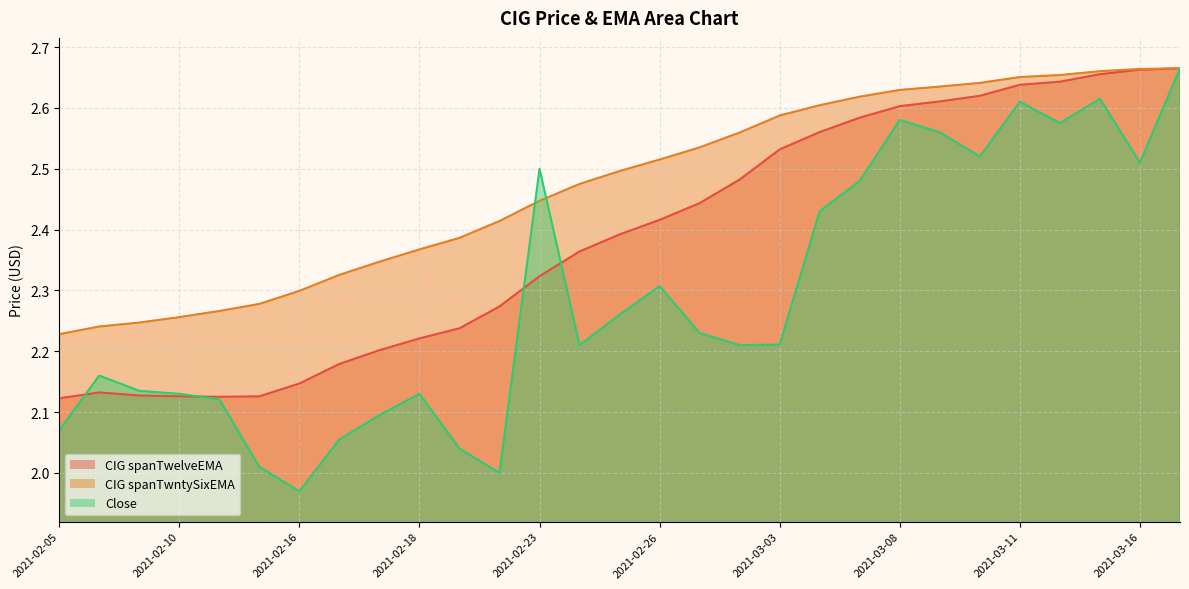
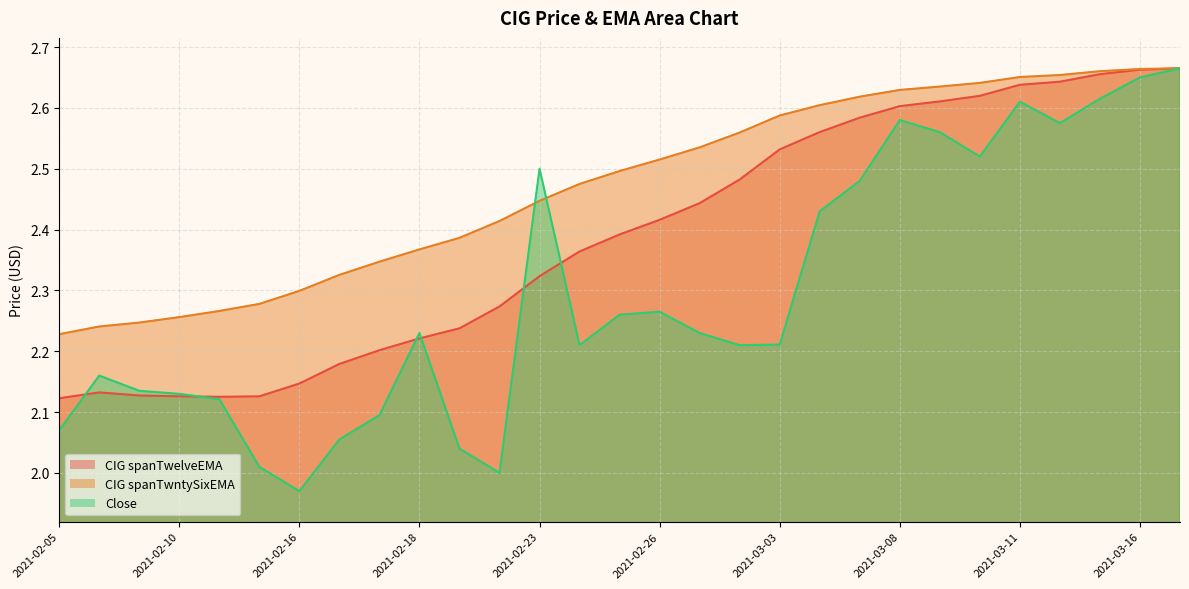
  {
    "Close": {
      "2021-02-05": 2.07,
-     "2021-02-18": 2.13,
+     "2021-02-18": 2.23,
      "2021-02-23": 2.50,
-     "2021-02-26": 2.31,
+     "2021-02-26": 2.27,
      "2021-03-03": 2.21,
      "2021-03-08": 2.58,
      "2021-03-11": 2.61,
-     "2021-03-16": 2.51
+     "2021-03-16": 2.65
    }
  }
